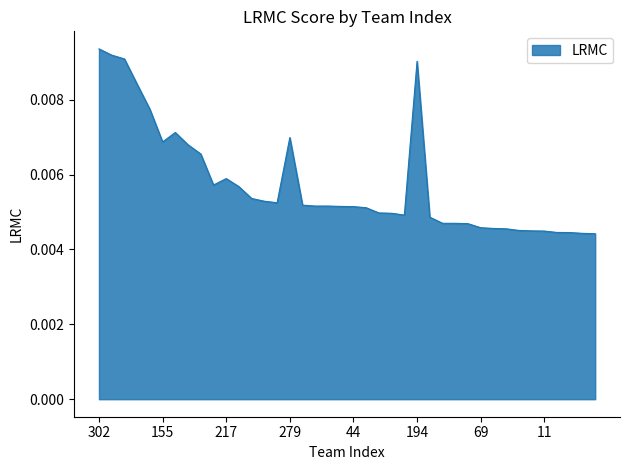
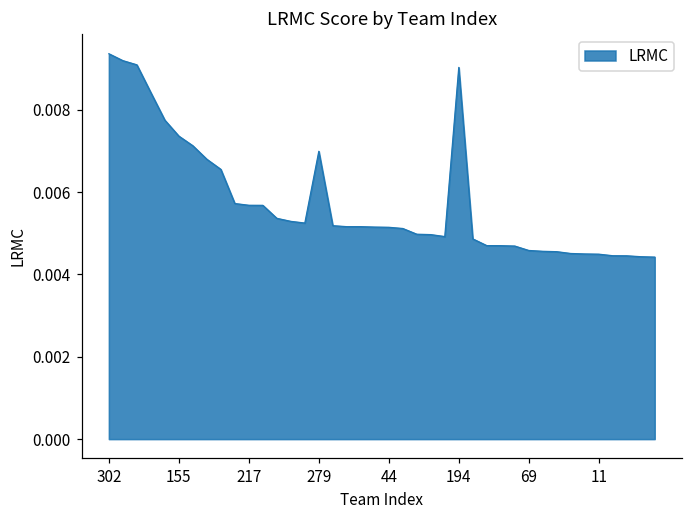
  {
    "302": 0.0094,
-   "155": 0.0069,
-   "217": 0.0059,
+   "155": 0.0074,
+   "217": 0.0057,
    "279": 0.0070,
    "44": 0.0051,
    "194": 0.0090,
    "69": 0.0046
  }
